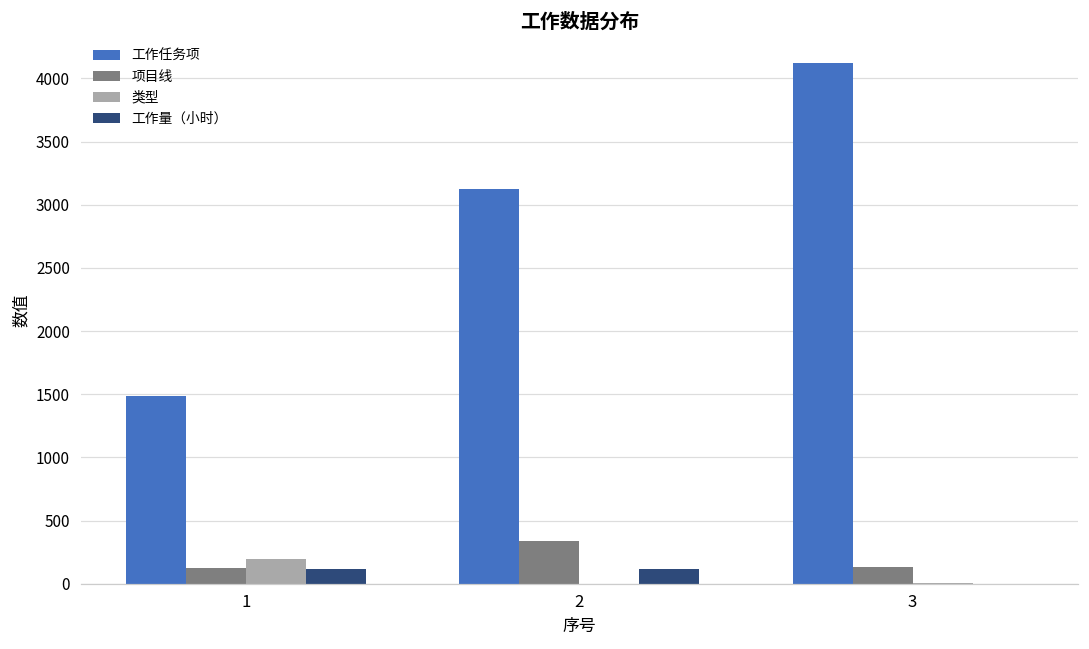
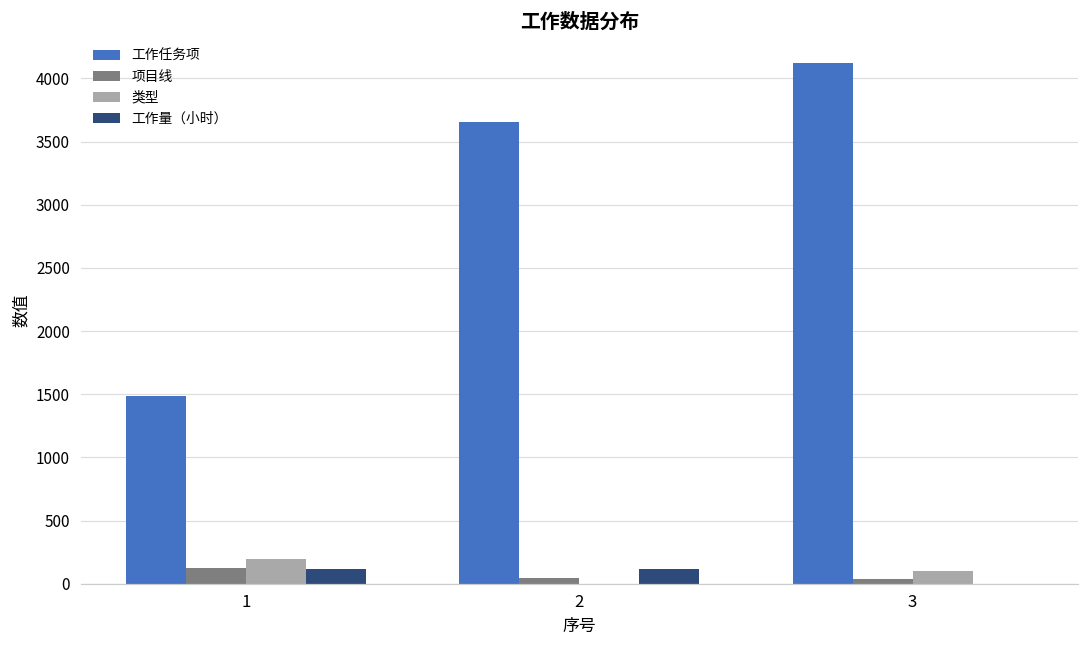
  {
    "工作任务项": {
      "1": 1480,
-     "2": 3120,
+     "2": 3660,
      "3": 4120
    },
    "项目线": {
      "1": 120,
-     "2": 340,
-     "3": 130
+     "2": 40,
+     "3": 40
    },
    "类型": {
      "1": 190,
-     "3": 0
+     "3": 100
    },
    "工作量（小时）": {
      "1": 120,
      "2": 120
    }
  }
